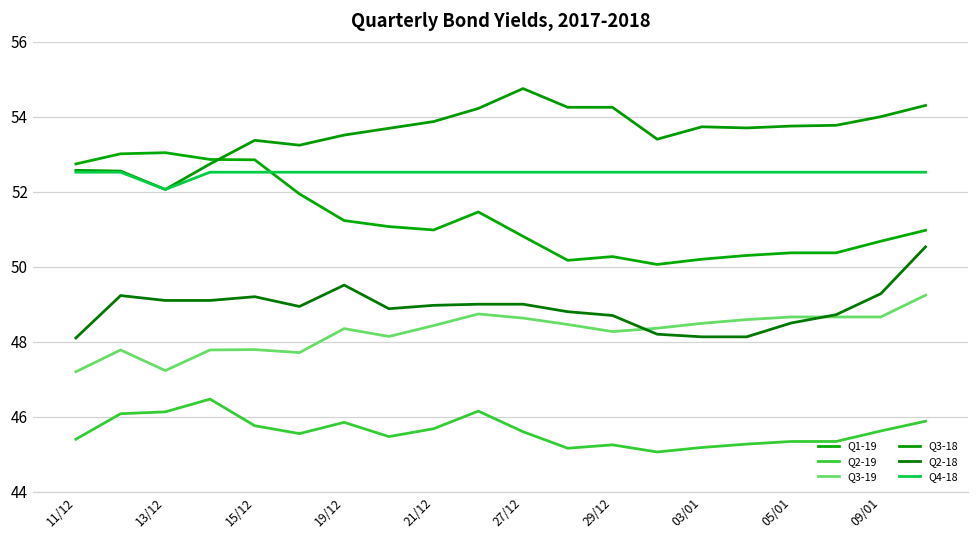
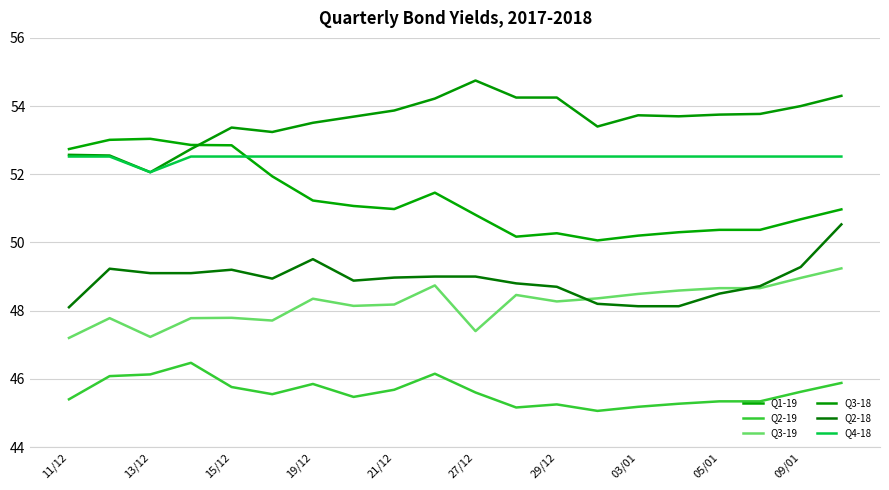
  {
    "Q3-19": {
      "11/12": 47.2,
      "13/12": 47.2,
      "15/12": 47.8,
      "19/12": 48.4,
-     "21/12": 48.4,
-     "27/12": 48.6,
+     "21/12": 48.2,
+     "27/12": 47.4,
      "29/12": 48.3,
      "03/01": 48.5,
      "05/01": 48.7,
-     "09/01": 48.7
+     "09/01": 49.0
    }
  }
